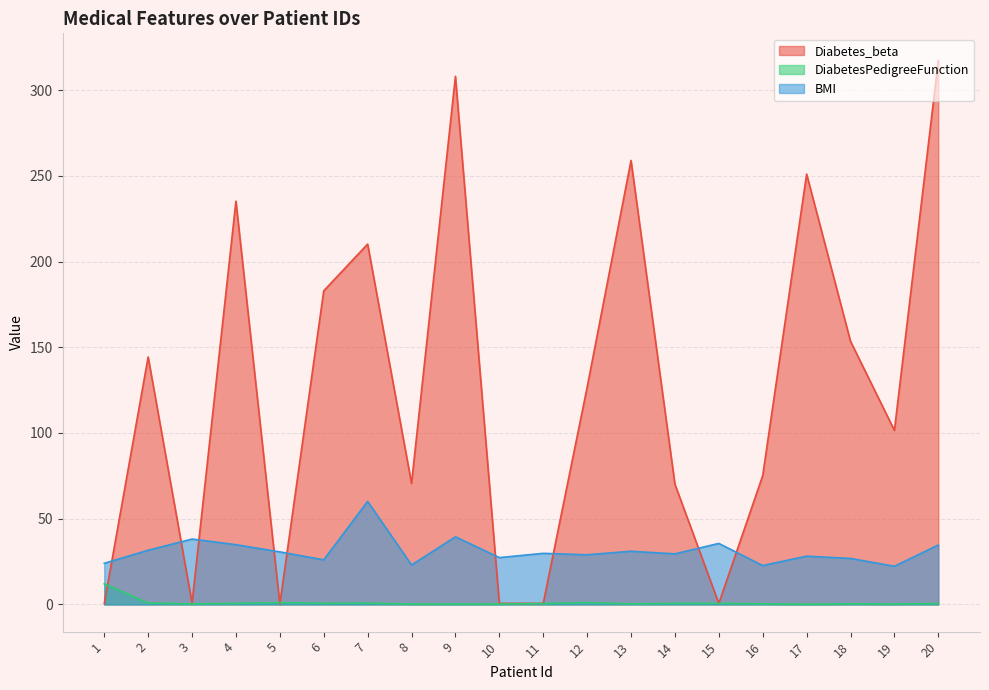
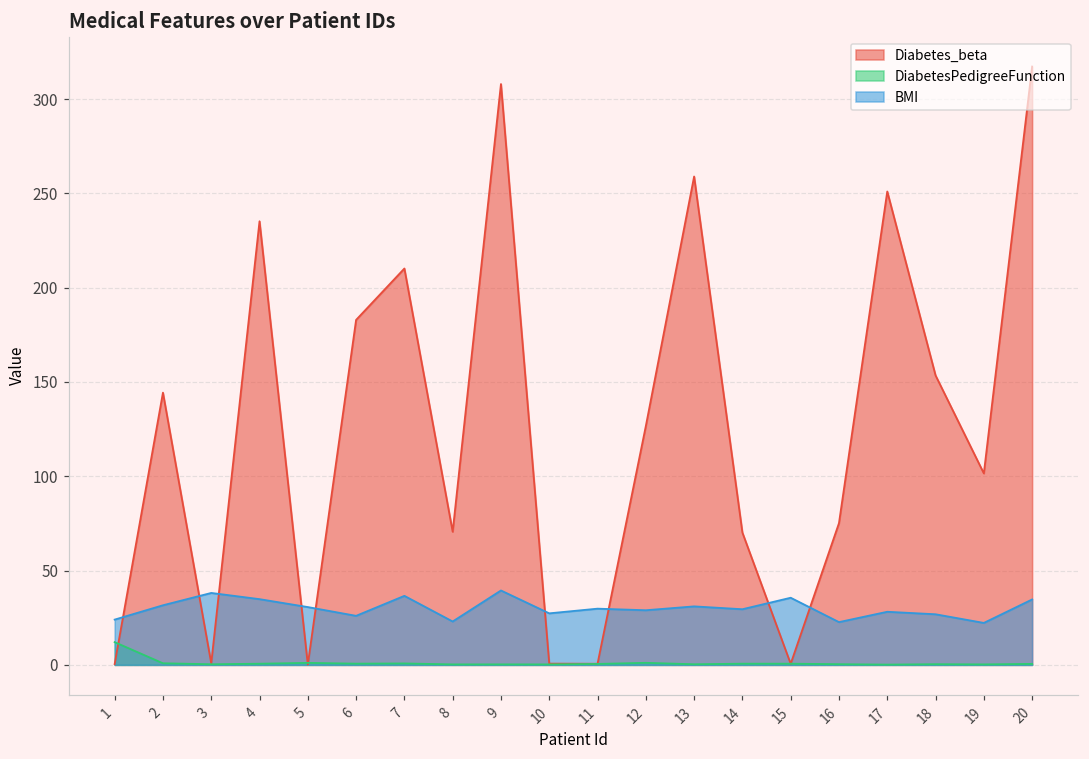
  {
    "Diabetes_beta": {
      "1": 0,
      "2": 144,
      "4": 235,
      "6": 183,
      "7": 210,
      "8": 71,
      "9": 308,
      "12": 127,
      "13": 259,
      "14": 70,
      "16": 75,
      "17": 251,
      "18": 153,
      "19": 102
    },
    "DiabetesPedigreeFunction": {
      "1": 12,
      "2": 1,
      "4": 1,
      "6": 1,
      "7": 1,
      "8": 0,
      "9": 0,
      "12": 1,
      "13": 0,
      "14": 1,
      "16": 0,
      "17": 0,
      "18": 0,
      "19": 0,
      "20": 1
    },
    "BMI": {
      "1": 24,
      "2": 32,
      "3": 38,
      "4": 35,
      "5": 31,
      "6": 26,
-     "7": 60,
+     "7": 37,
      "8": 23,
      "9": 39,
      "10": 27,
      "11": 30,
      "12": 29,
      "13": 31,
      "14": 30,
      "15": 36,
      "16": 23,
      "17": 28,
      "18": 27,
      "19": 22,
      "20": 35
    }
  }
